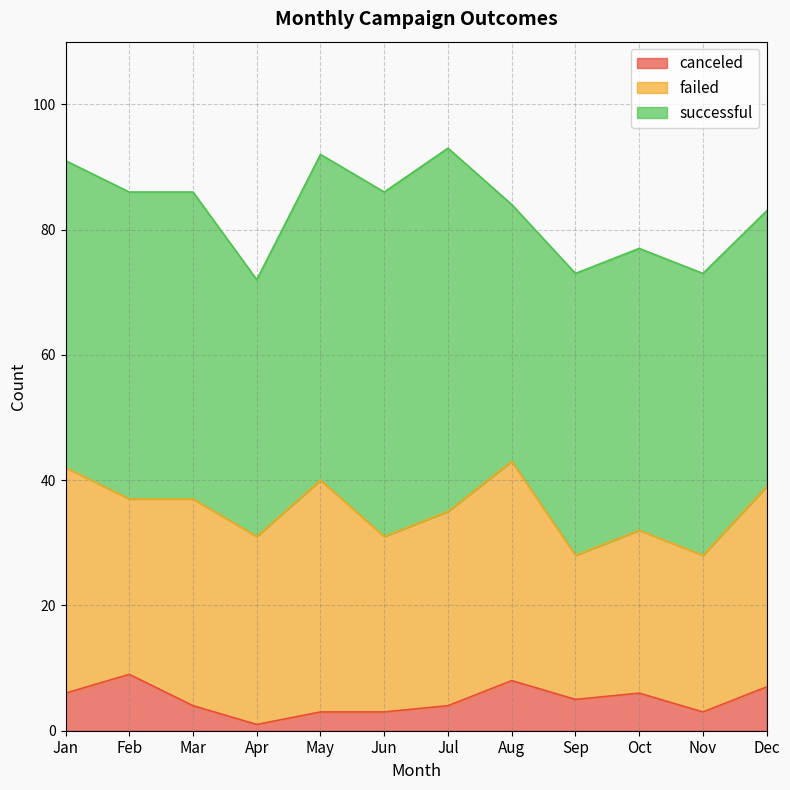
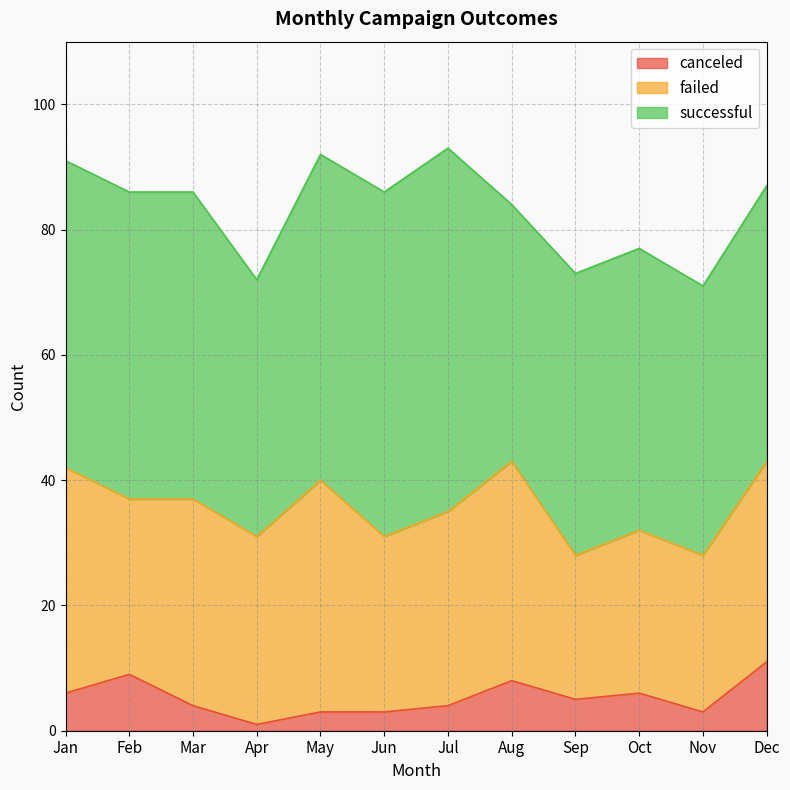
  {
    "canceled": {
      "Jan": 6,
      "Feb": 9,
      "Mar": 4,
      "Apr": 1,
      "May": 3,
      "Jun": 3,
      "Jul": 4,
      "Aug": 8,
      "Sep": 5,
      "Oct": 6,
      "Nov": 3,
-     "Dec": 7
+     "Dec": 11
    },
    "failed": {
      "Jan": 36,
      "Feb": 28,
      "Mar": 33,
      "Apr": 30,
      "May": 37,
      "Jun": 28,
      "Jul": 31,
      "Aug": 35,
      "Sep": 23,
      "Oct": 26,
      "Nov": 25,
      "Dec": 32
    },
    "successful": {
      "Jan": 49,
      "Feb": 49,
      "Mar": 49,
      "Apr": 41,
      "May": 52,
      "Jun": 55,
      "Jul": 58,
      "Aug": 41,
      "Sep": 45,
      "Oct": 45,
-     "Nov": 45,
+     "Nov": 43,
      "Dec": 44
    }
  }
